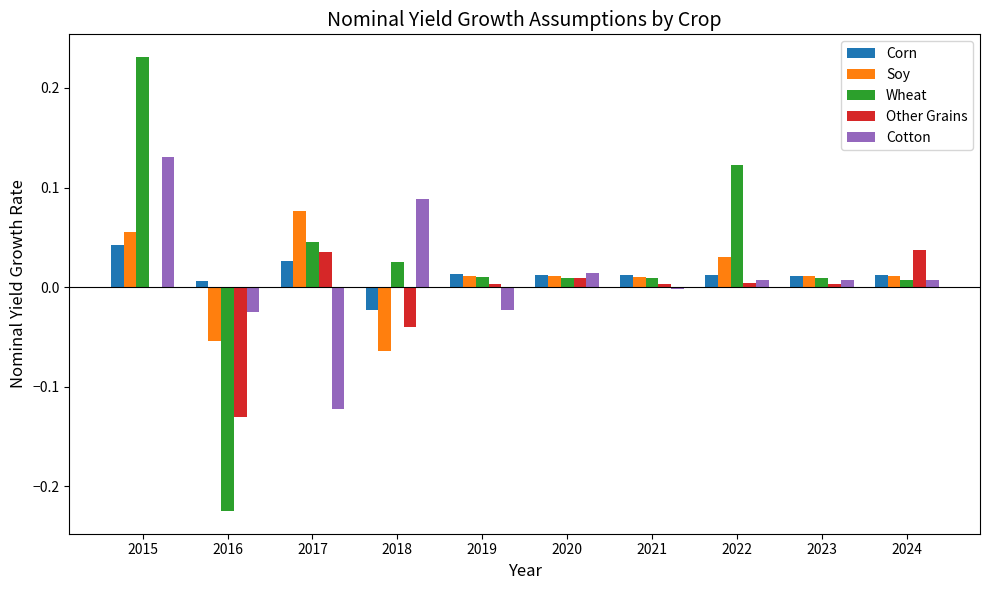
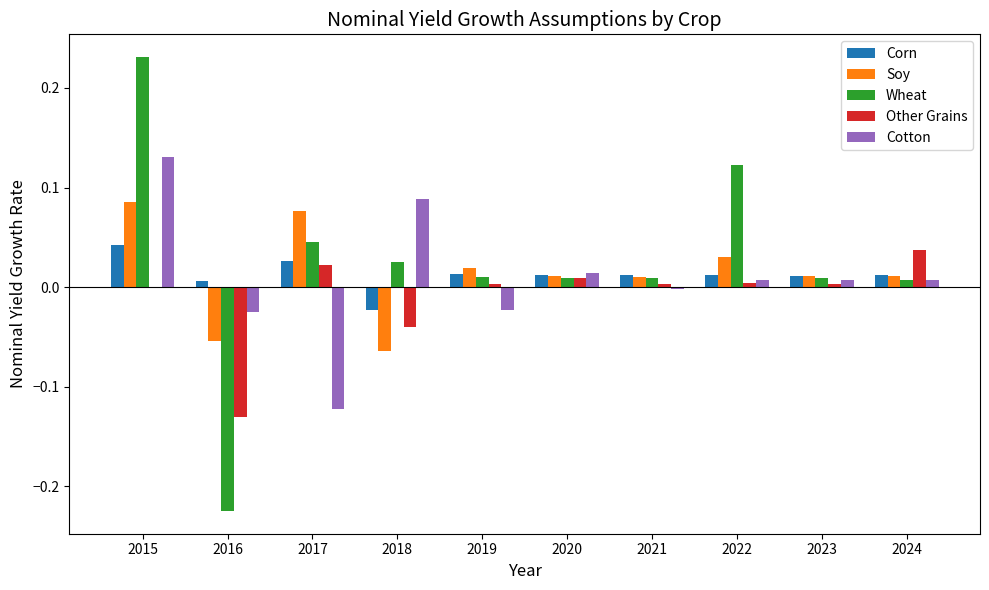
  {
    "Corn": {
      "2015": 0.04,
      "2016": 0.01,
      "2017": 0.03,
      "2018": -0.02,
      "2019": 0.01,
      "2020": 0.01,
      "2021": 0.01,
      "2022": 0.01,
      "2023": 0.01,
      "2024": 0.01
    },
    "Soy": {
-     "2015": 0.06,
+     "2015": 0.09,
      "2016": -0.05,
      "2017": 0.08,
      "2018": -0.06,
-     "2019": 0.01,
+     "2019": 0.02,
      "2020": 0.01,
      "2021": 0.01,
      "2022": 0.03,
      "2023": 0.01,
      "2024": 0.01
    },
    "Wheat": {
      "2015": 0.23,
      "2016": -0.22,
      "2017": 0.05,
      "2018": 0.03,
      "2019": 0.01,
      "2020": 0.01,
      "2021": 0.01,
      "2022": 0.12,
      "2023": 0.01,
      "2024": 0.01
    },
    "Other Grains": {
      "2016": -0.13,
-     "2017": 0.03,
+     "2017": 0.02,
      "2018": -0.04,
      "2019": 0.00,
      "2020": 0.01,
      "2021": 0.00,
      "2022": 0.00,
      "2023": 0.00,
      "2024": 0.04
    },
    "Cotton": {
      "2015": 0.13,
      "2016": -0.02,
      "2017": -0.12,
      "2018": 0.09,
      "2019": -0.02,
      "2020": 0.01,
      "2022": 0.01,
      "2023": 0.01,
      "2024": 0.01
    }
  }
